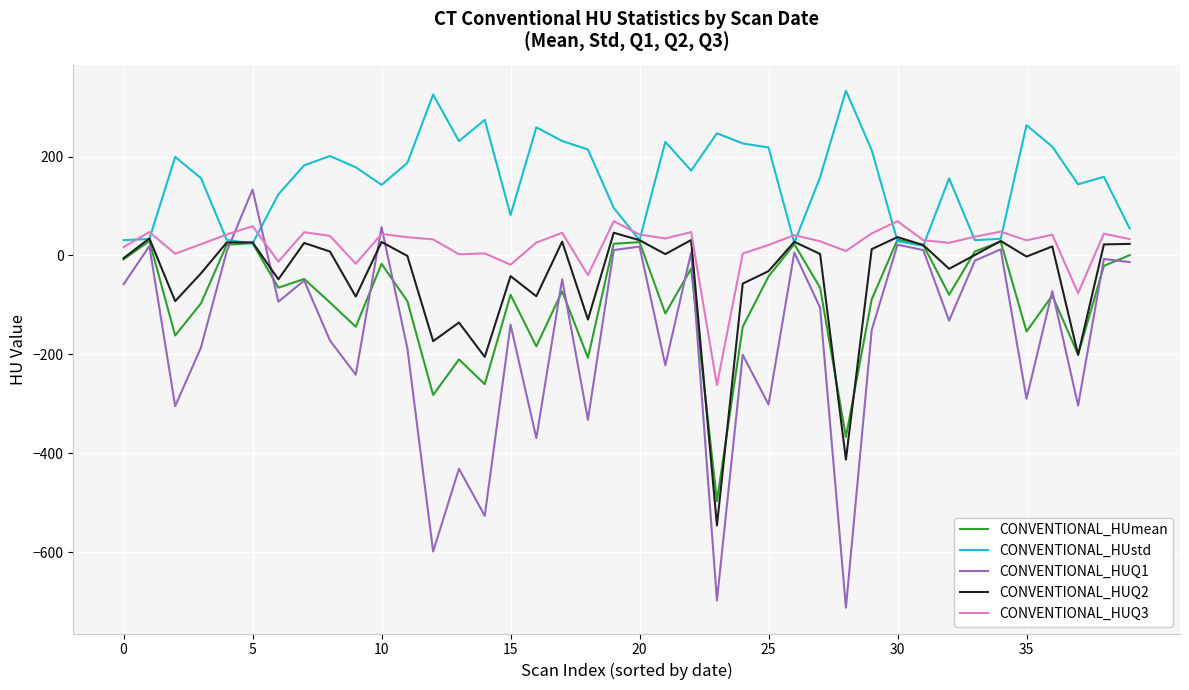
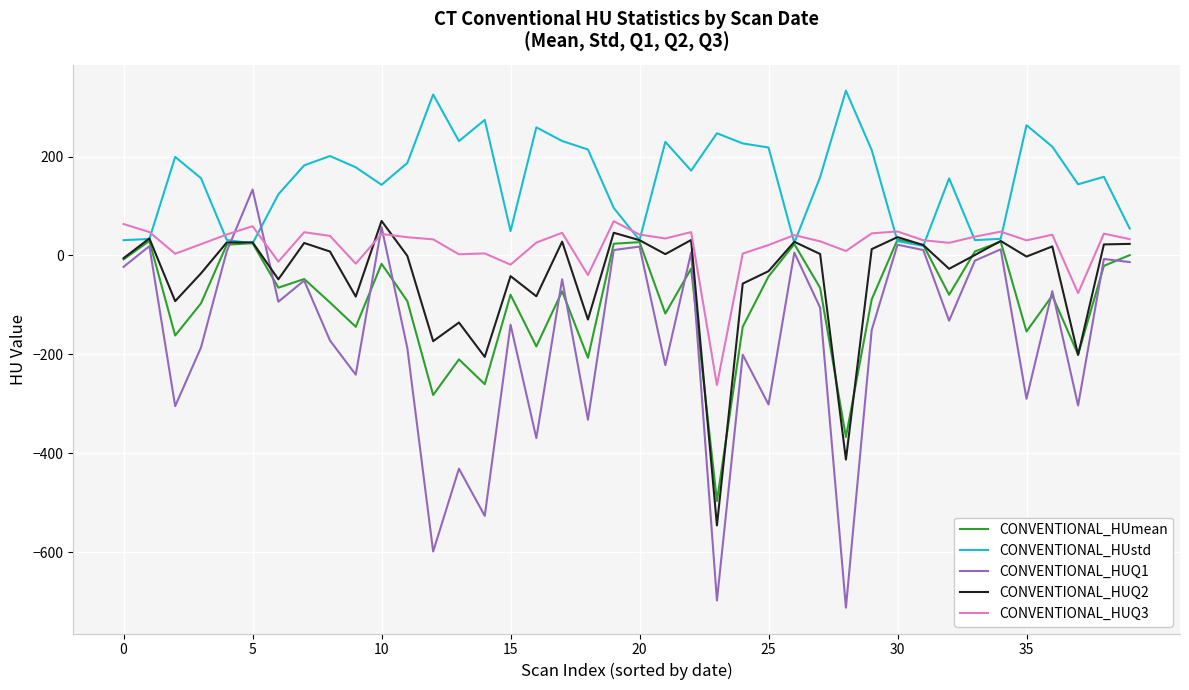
  {
    "CONVENTIONAL_HUmean": {
      "10": -20,
      "15": -80,
      "25": -40,
      "35": -150
    },
    "CONVENTIONAL_HUstd": {
      "0": 30,
      "10": 140,
-     "15": 80,
+     "15": 50,
      "25": 220,
      "35": 260
    },
    "CONVENTIONAL_HUQ1": {
-     "0": -60,
+     "0": -20,
      "5": 130,
      "10": 60,
      "15": -140,
      "20": 20,
      "25": -300,
      "30": 20,
      "35": -290
    },
    "CONVENTIONAL_HUQ2": {
-     "10": 30,
+     "10": 70,
      "15": -40,
      "25": -30,
      "35": 0
    },
    "CONVENTIONAL_HUQ3": {
-     "0": 20,
+     "0": 60,
      "5": 60,
      "10": 40,
      "15": -20,
      "20": 40,
      "25": 20,
-     "30": 70,
+     "30": 50,
      "35": 30
    }
  }
